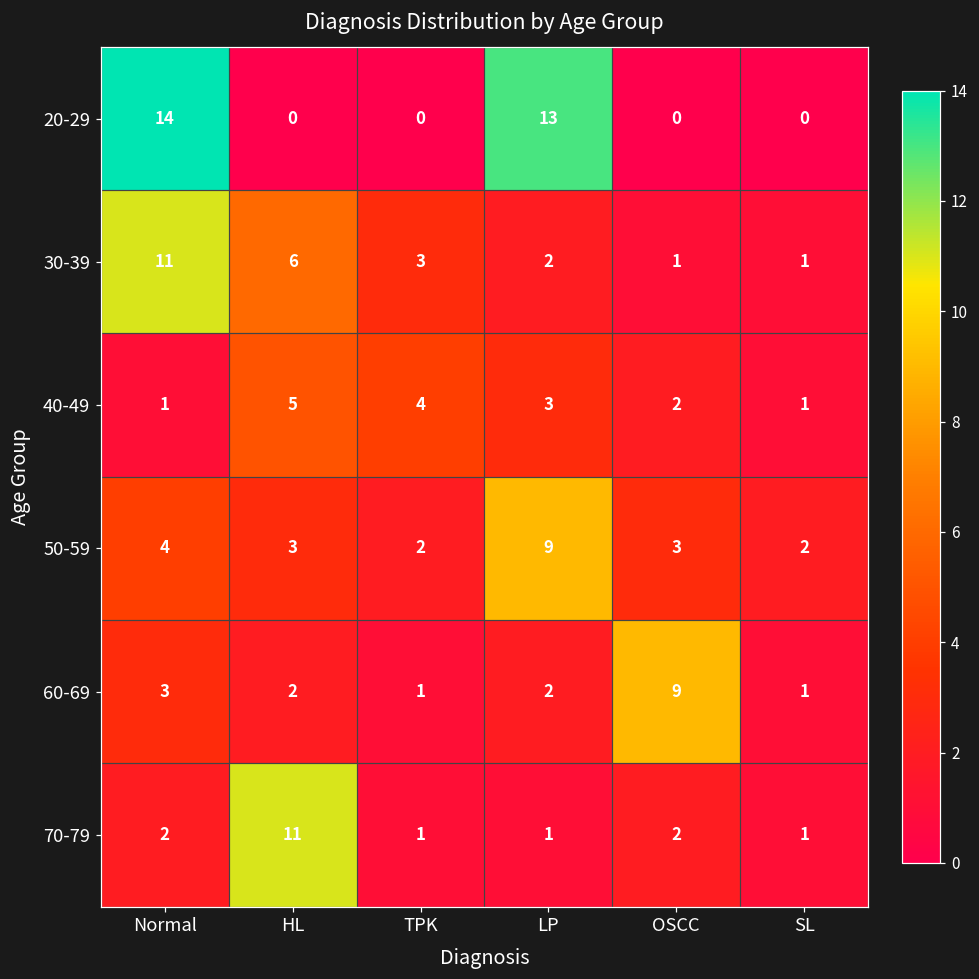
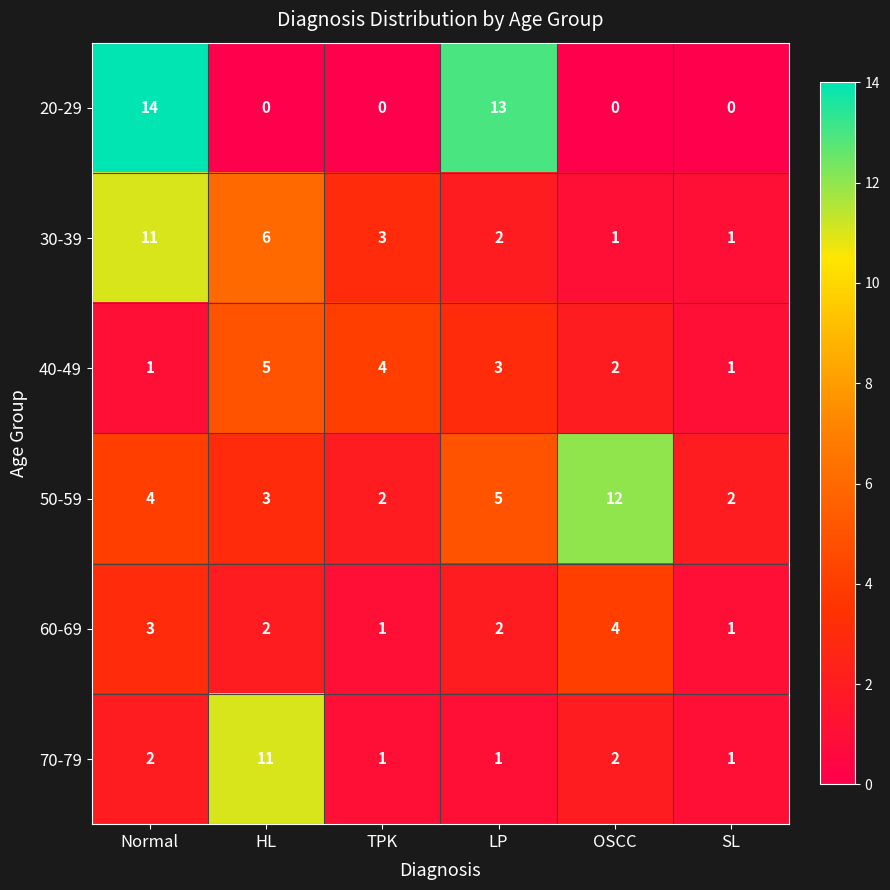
  {
    "20-29": {
      "Normal": 14,
      "HL": 0,
      "TPK": 0,
      "LP": 13,
      "OSCC": 0,
      "SL": 0
    },
    "30-39": {
      "Normal": 11,
      "HL": 6,
      "TPK": 3,
      "LP": 2,
      "OSCC": 1,
      "SL": 1
    },
    "40-49": {
      "Normal": 1,
      "HL": 5,
      "TPK": 4,
      "LP": 3,
      "OSCC": 2,
      "SL": 1
    },
    "50-59": {
      "Normal": 4,
      "HL": 3,
      "TPK": 2,
-     "LP": 9,
-     "OSCC": 3,
+     "LP": 5,
+     "OSCC": 12,
      "SL": 2
    },
    "60-69": {
      "Normal": 3,
      "HL": 2,
      "TPK": 1,
      "LP": 2,
-     "OSCC": 9,
+     "OSCC": 4,
      "SL": 1
    },
    "70-79": {
      "Normal": 2,
      "HL": 11,
      "TPK": 1,
      "LP": 1,
      "OSCC": 2,
      "SL": 1
    }
  }
